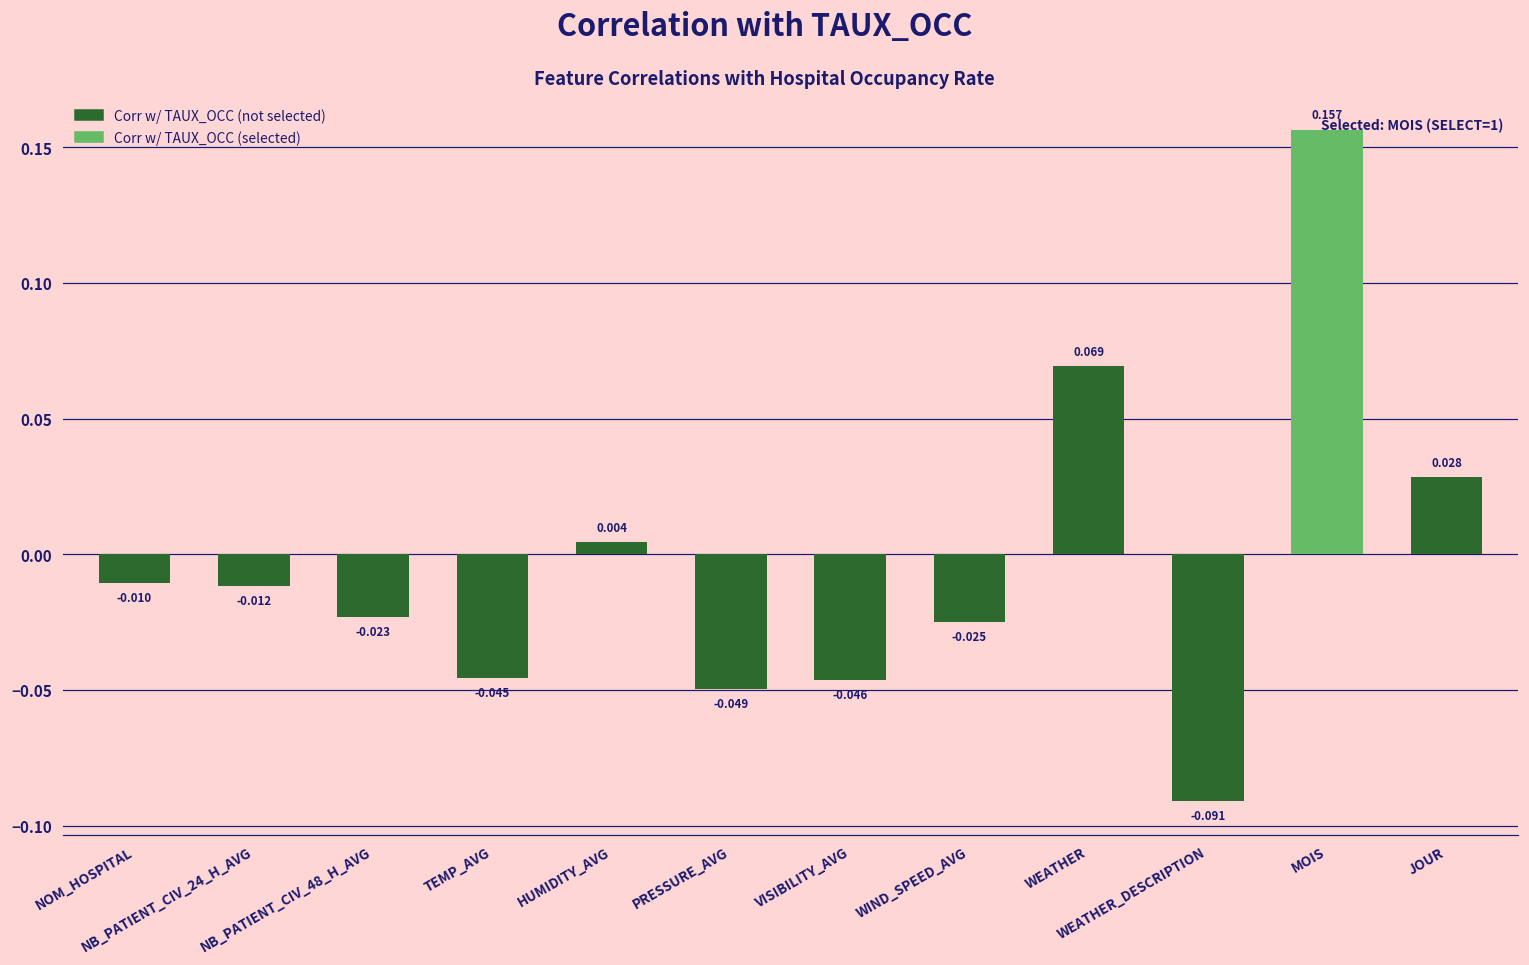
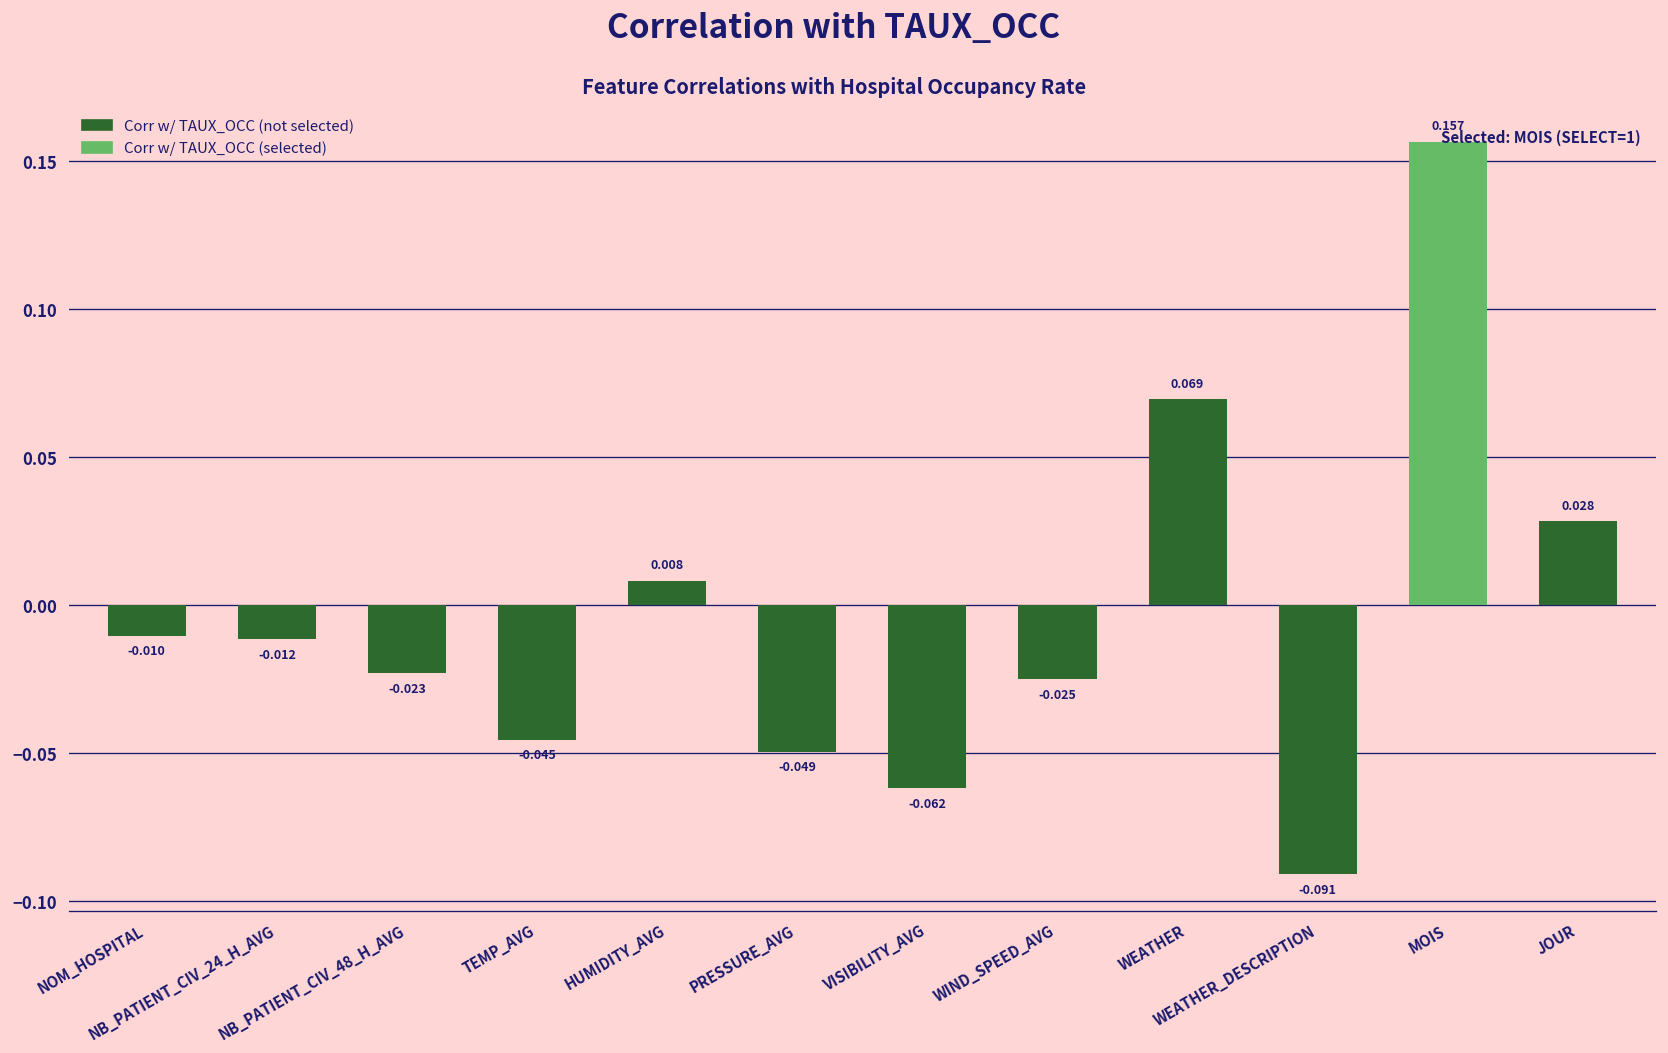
  {
    "NOM_HOSPITAL": -0.010,
    "NB_PATIENT_CIV_24_H_AVG": -0.012,
    "NB_PATIENT_CIV_48_H_AVG": -0.023,
    "TEMP_AVG": -0.045,
-   "HUMIDITY_AVG": 0.004,
+   "HUMIDITY_AVG": 0.008,
    "PRESSURE_AVG": -0.049,
-   "VISIBILITY_AVG": -0.046,
+   "VISIBILITY_AVG": -0.062,
    "WIND_SPEED_AVG": -0.025,
    "WEATHER": 0.069,
    "WEATHER_DESCRIPTION": -0.091,
    "JOUR": 0.028
  }
